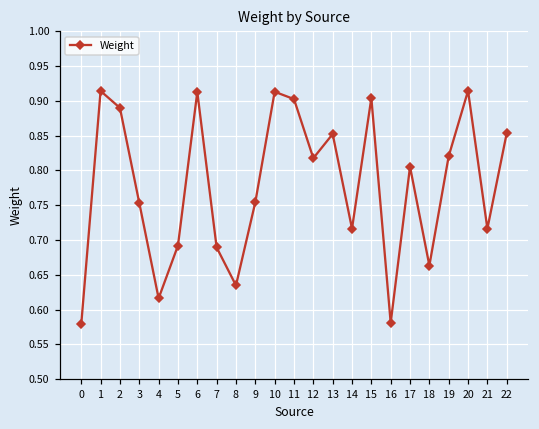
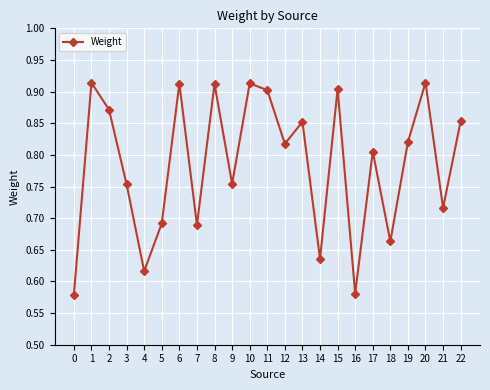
  {
    "0": 0.58,
    "1": 0.91,
-   "2": 0.89,
+   "2": 0.87,
    "3": 0.75,
    "4": 0.62,
    "5": 0.69,
    "6": 0.91,
    "7": 0.69,
-   "8": 0.63,
+   "8": 0.91,
    "9": 0.75,
    "10": 0.91,
    "11": 0.90,
    "12": 0.82,
    "13": 0.85,
-   "14": 0.72,
+   "14": 0.64,
    "15": 0.90,
    "16": 0.58,
    "17": 0.81,
    "18": 0.66,
    "19": 0.82,
    "20": 0.91,
    "21": 0.72,
    "22": 0.85
  }
